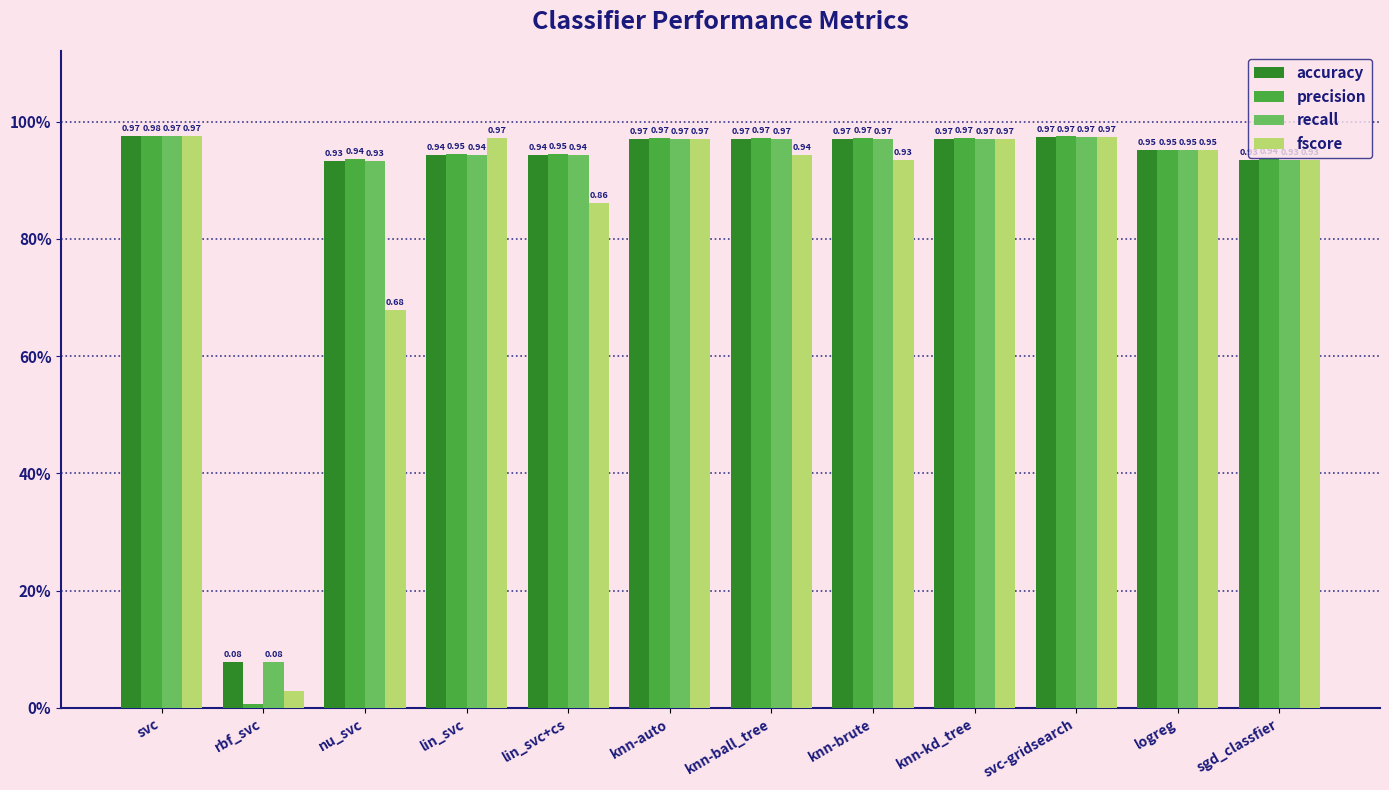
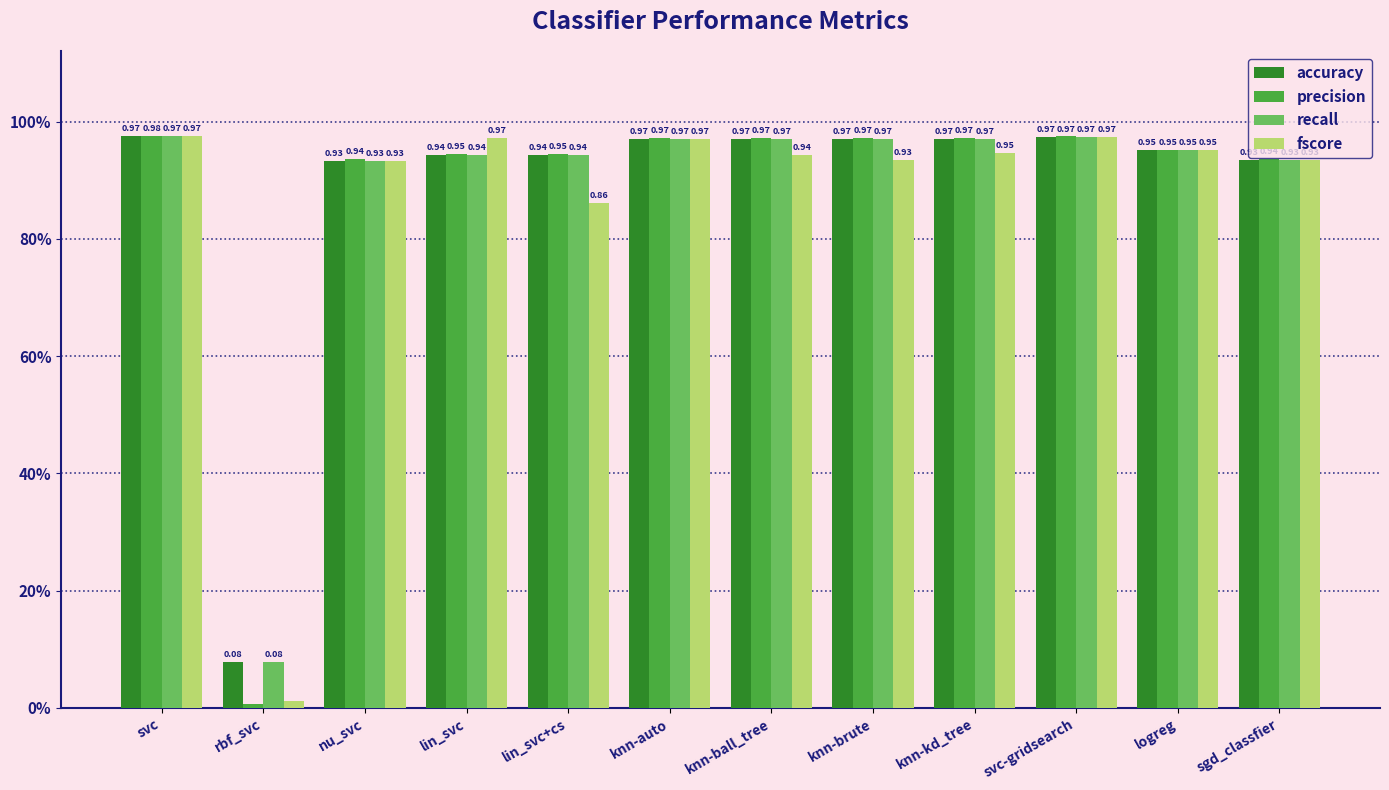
  {
    "fscore": {
      "svc": "0.97",
-     "rbf_svc": "3%",
-     "nu_svc": "0.68",
+     "rbf_svc": "1%",
+     "nu_svc": "0.93",
      "lin_svc": "0.97",
      "lin_svc+cs": "0.86",
      "knn-auto": "0.97",
      "knn-ball_tree": "0.94",
      "knn-brute": "0.93",
-     "knn-kd_tree": "0.97",
+     "knn-kd_tree": "0.95",
      "svc-gridsearch": "0.97",
      "logreg": "0.95"
    }
  }
